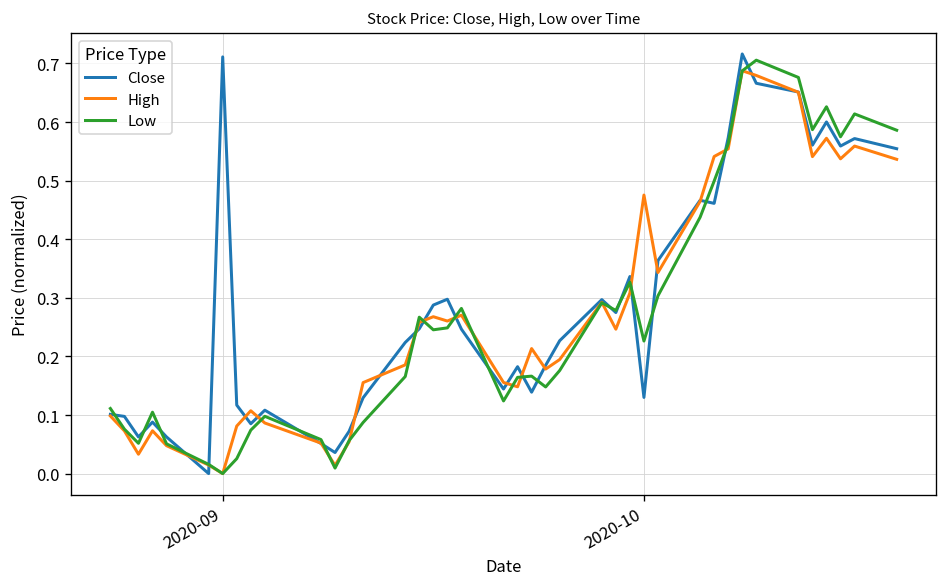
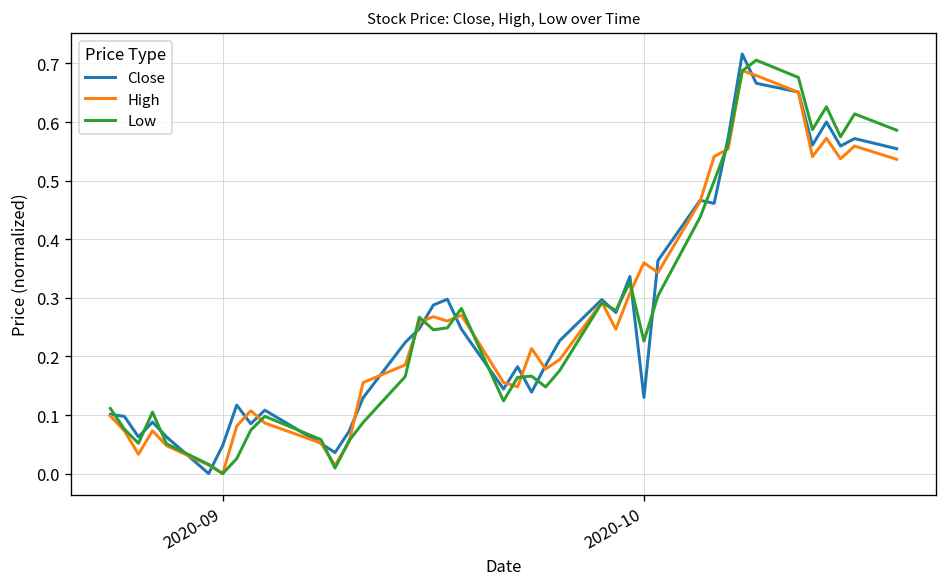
  {
    "Close": {
-     "2020-09": 0.71,
+     "2020-09": 0.05,
      "2020-10": 0.13
    },
    "High": {
-     "2020-10": 0.48
+     "2020-10": 0.36
    },
    "Low": {
      "2020-10": 0.23
    }
  }
